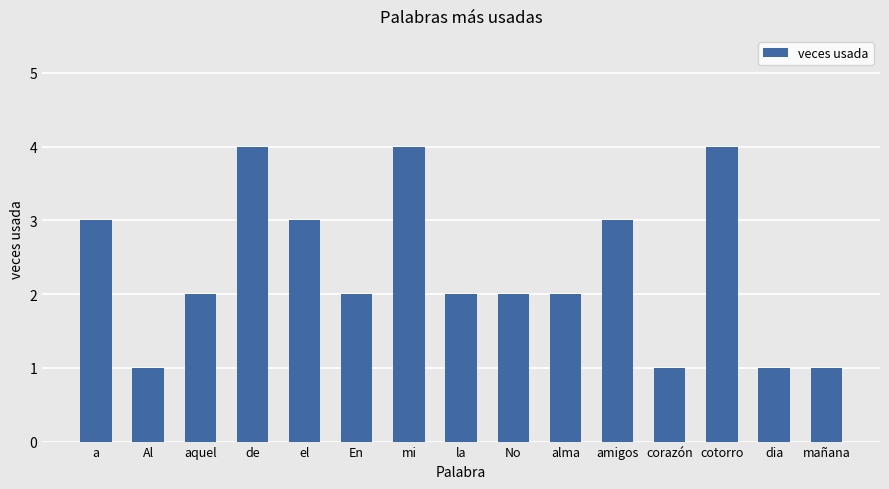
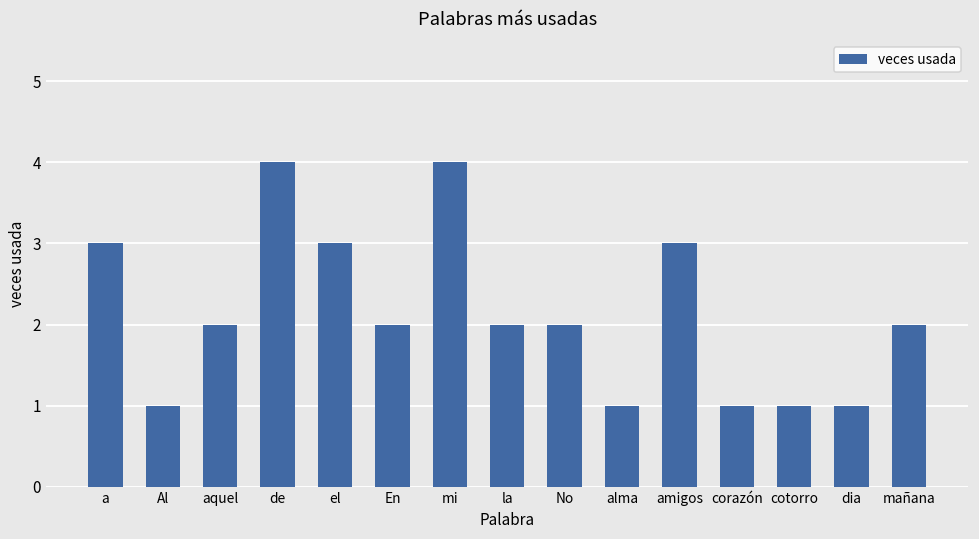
  {
    "a": 3,
    "Al": 1,
    "aquel": 2,
    "de": 4,
    "el": 3,
    "En": 2,
    "mi": 4,
    "la": 2,
    "No": 2,
-   "alma": 2,
+   "alma": 1,
    "amigos": 3,
    "corazón": 1,
-   "cotorro": 4,
+   "cotorro": 1,
    "dia": 1,
-   "mañana": 1
+   "mañana": 2
  }
